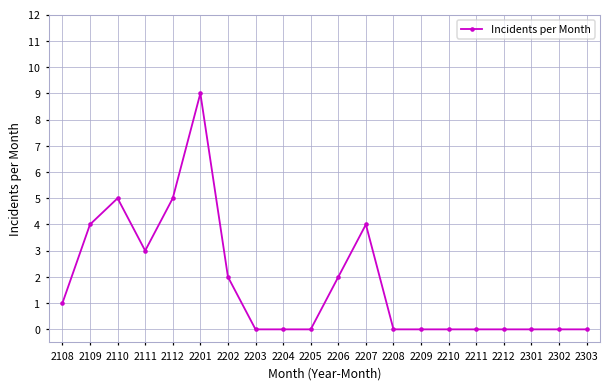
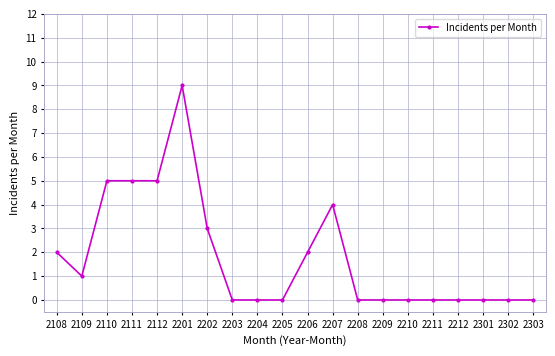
  {
-   "2108": 1,
-   "2109": 4,
+   "2108": 2,
+   "2109": 1,
    "2110": 5,
-   "2111": 3,
+   "2111": 5,
    "2112": 5,
    "2201": 9,
-   "2202": 2,
+   "2202": 3,
    "2203": 0,
    "2204": 0,
    "2205": 0,
    "2206": 2,
    "2207": 4,
    "2208": 0,
    "2209": 0,
    "2210": 0,
    "2211": 0,
    "2212": 0,
    "2301": 0,
    "2302": 0,
    "2303": 0
  }
